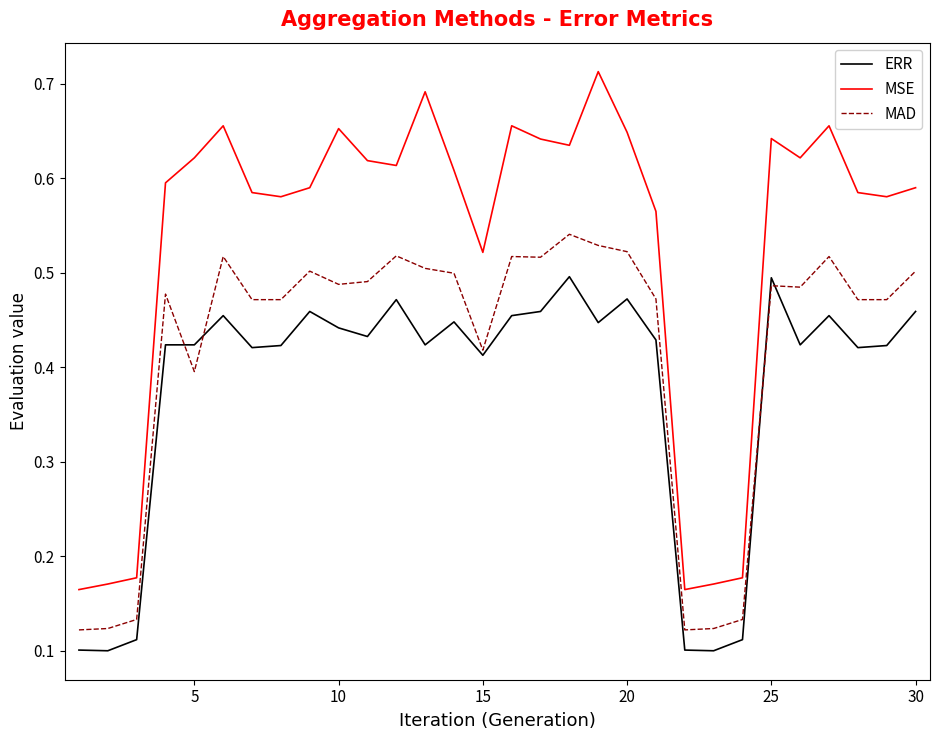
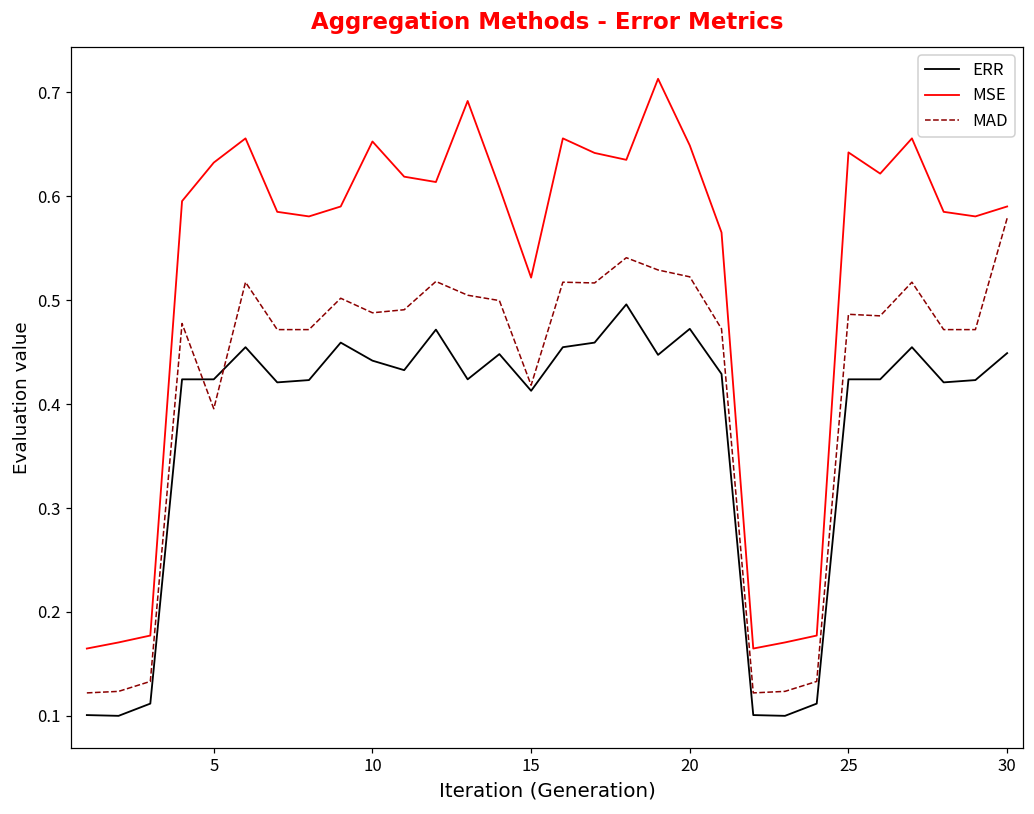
  {
    "ERR": {
      "5": 0.42,
      "10": 0.44,
      "15": 0.41,
      "20": 0.47,
-     "25": 0.49,
-     "30": 0.46
+     "25": 0.42,
+     "30": 0.45
    },
    "MSE": {
-     "5": 0.62,
+     "5": 0.63,
      "10": 0.65,
      "15": 0.52,
      "20": 0.65,
      "25": 0.64,
      "30": 0.59
    },
    "MAD": {
      "5": 0.40,
      "10": 0.49,
      "15": 0.42,
      "20": 0.52,
      "25": 0.49,
-     "30": 0.50
+     "30": 0.58
    }
  }
